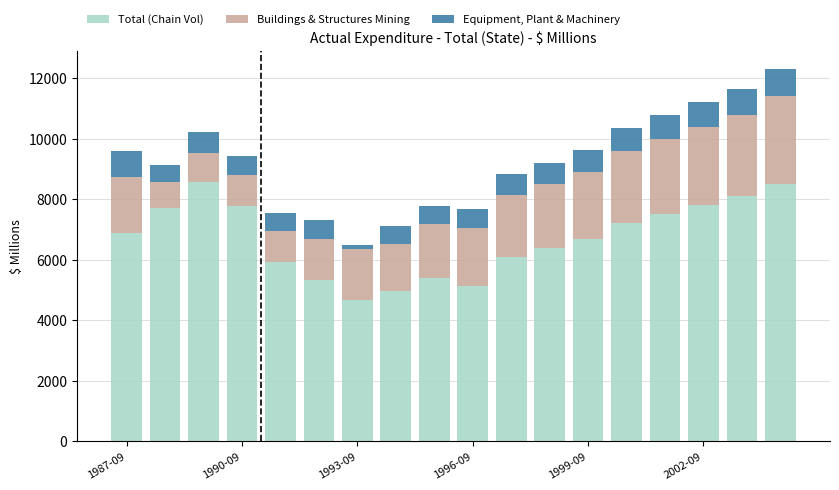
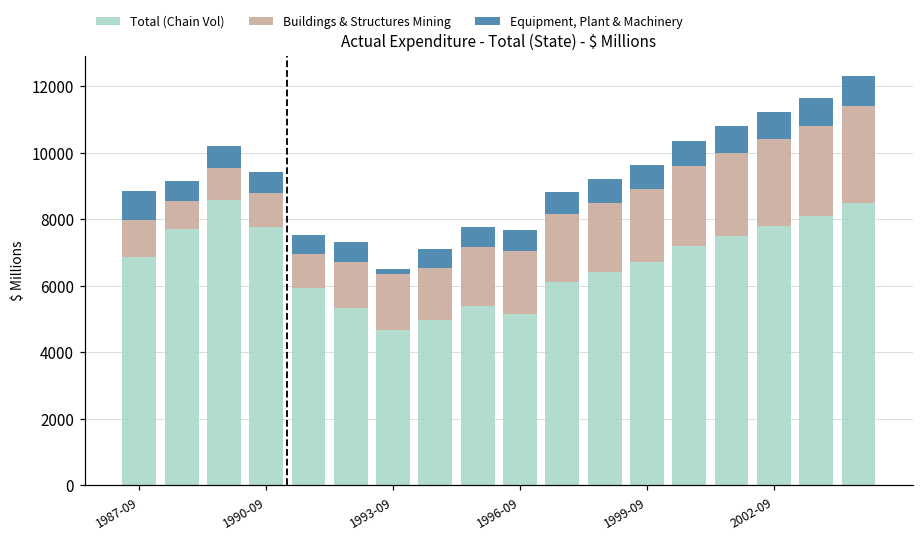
  {
    "Total (Chain Vol)": {
      "1987-09": 6900,
      "1990-09": 7800,
      "1993-09": 4700,
      "1996-09": 5100,
      "1999-09": 6700,
      "2002-09": 7800
    },
    "Buildings & Structures Mining": {
-     "1987-09": 1900,
+     "1987-09": 1100,
      "1990-09": 1000,
      "1993-09": 1700,
      "1996-09": 1900,
      "1999-09": 2200,
      "2002-09": 2600
    },
    "Equipment, Plant & Machinery": {
      "1987-09": 900,
      "1990-09": 600,
      "1993-09": 100,
      "1996-09": 600,
      "1999-09": 700,
      "2002-09": 800
    }
  }
